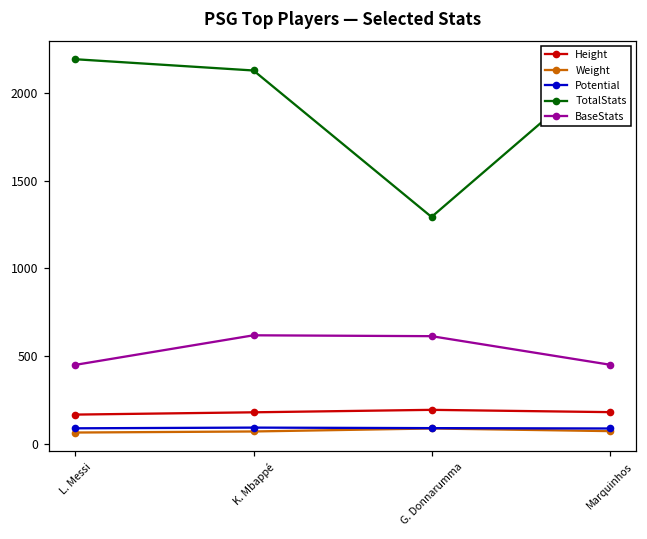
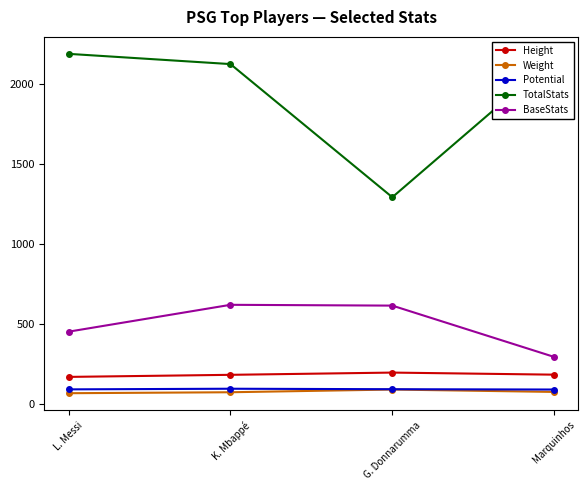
  {
    "Height": {
      "L. Messi": 170,
      "K. Mbappé": 180,
      "G. Donnarumma": 200,
      "Marquinhos": 180
    },
    "Weight": {
      "L. Messi": 70,
      "K. Mbappé": 70
    },
    "Potential": {
      "L. Messi": 90,
      "K. Mbappé": 100
    },
    "TotalStats": {
      "L. Messi": 2190,
      "K. Mbappé": 2130,
      "G. Donnarumma": 1290
    },
    "BaseStats": {
      "L. Messi": 450,
      "K. Mbappé": 620,
      "G. Donnarumma": 620,
-     "Marquinhos": 450
+     "Marquinhos": 290
    }
  }
